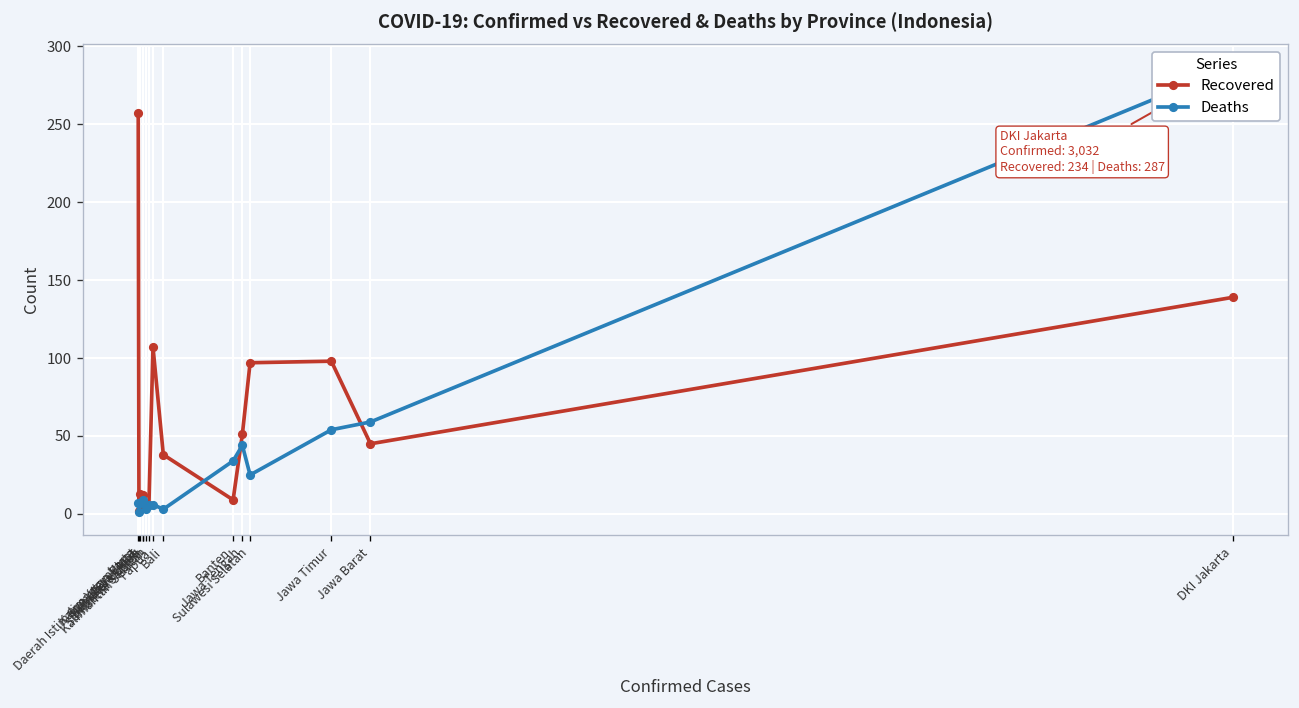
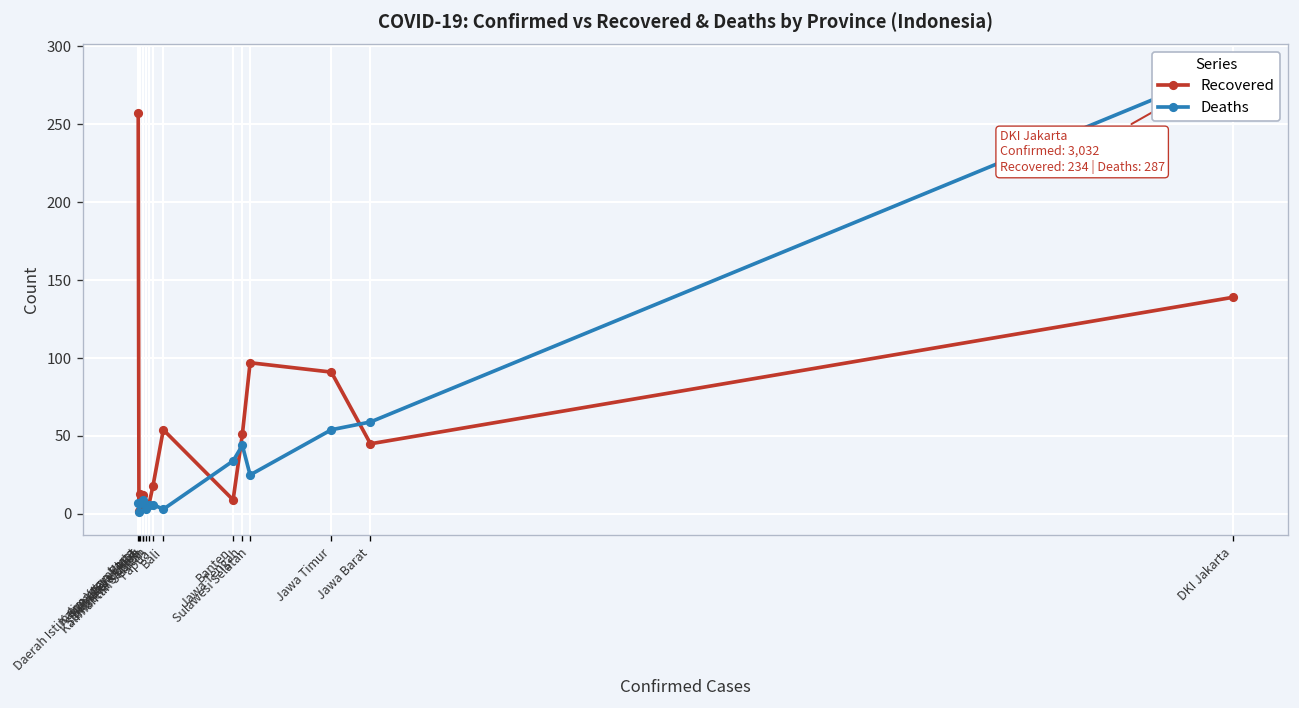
  {
    "Recovered": {
      "Daerah Istimewa Yogyakarta": 257,
      "Sumatera Barat": 13,
      "Sumatera Utara": 12,
-     "Papua": 107,
-     "Bali": 38,
+     "Papua": 18,
+     "Bali": 54,
      "Banten": 9,
      "Jawa Tengah": 51,
      "Sulawesi Selatan": 97,
-     "Jawa Timur": 98,
+     "Jawa Timur": 91,
      "Jawa Barat": 45,
      "DKI Jakarta": 139
    },
    "Deaths": {
      "Daerah Istimewa Yogyakarta": 7,
      "Sumatera Barat": 7,
      "Sumatera Utara": 9,
      "Sumatera Selatan": 3,
      "Papua": 6,
      "Bali": 3,
      "Banten": 34,
      "Jawa Tengah": 44,
      "Sulawesi Selatan": 25,
      "Jawa Timur": 54,
      "Jawa Barat": 59
    }
  }
